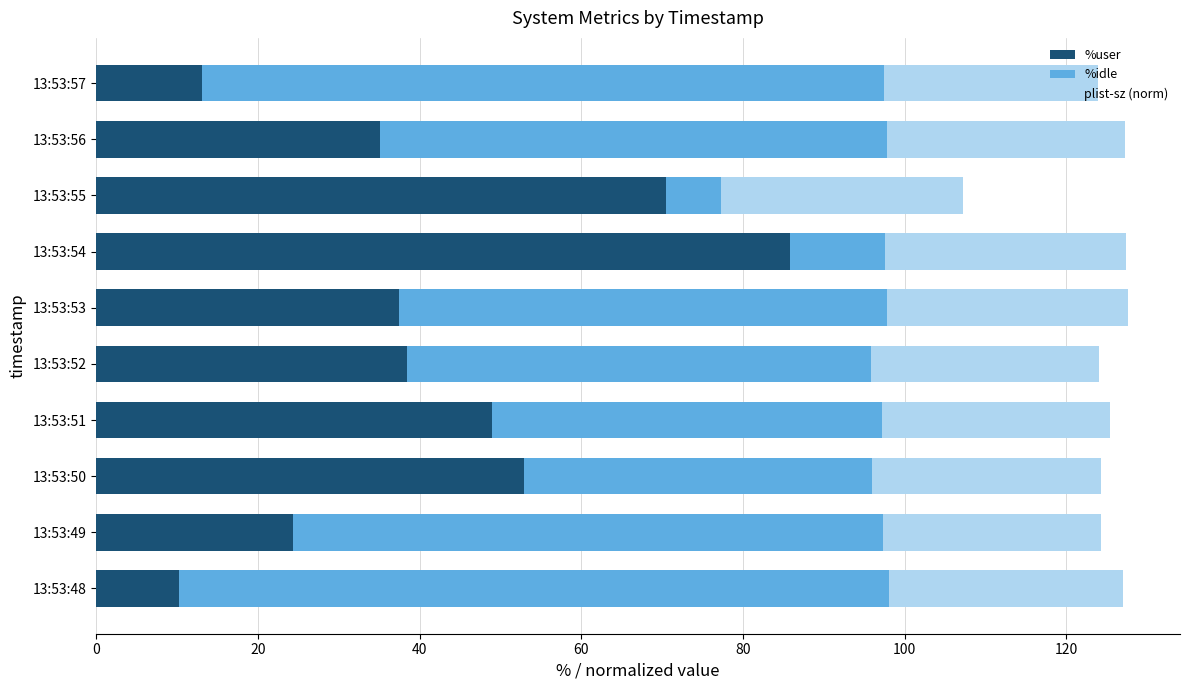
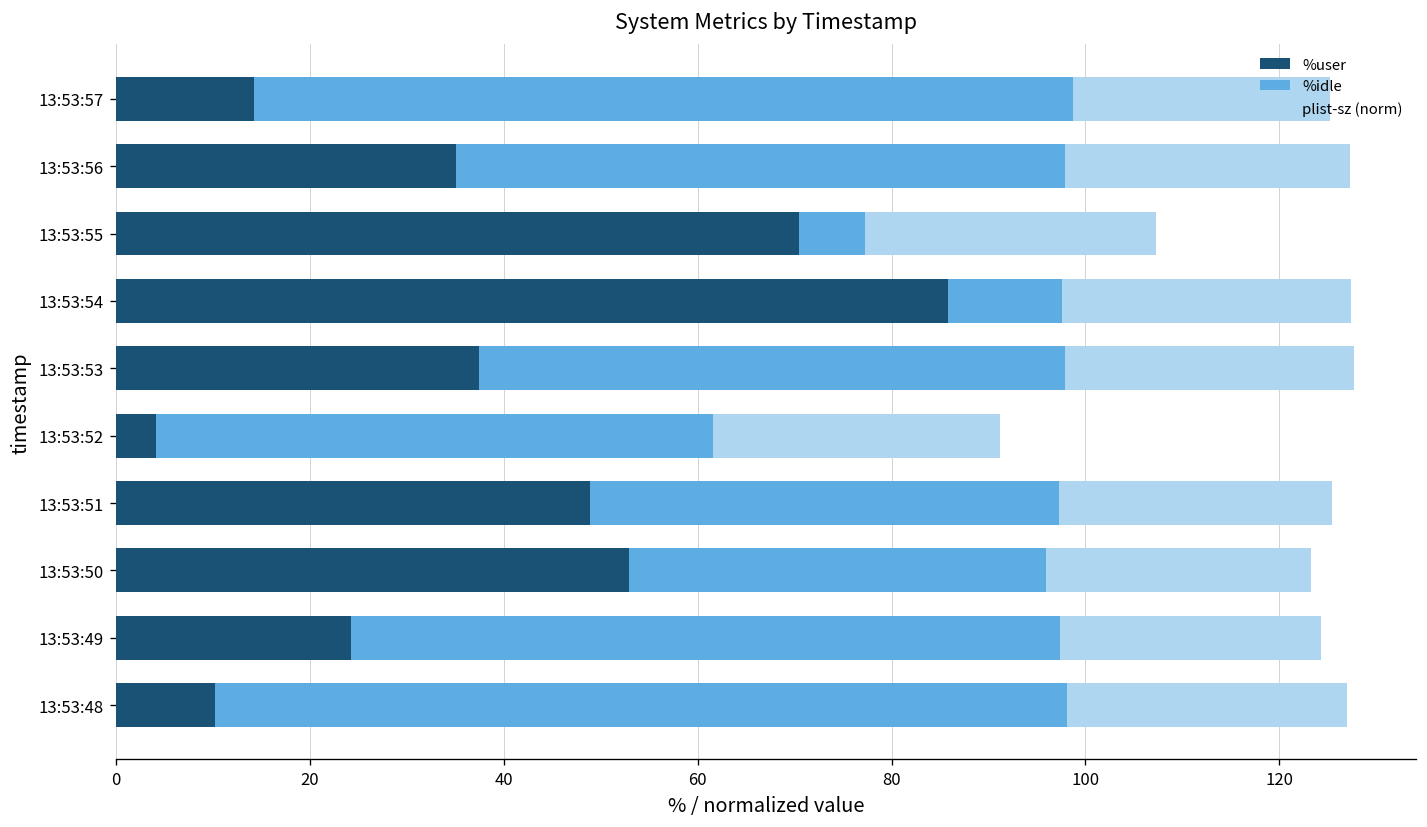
  {
    "%user": {
-     "13:53:57": 13,
+     "13:53:57": 14,
      "13:53:56": 35,
      "13:53:55": 71,
      "13:53:54": 86,
      "13:53:53": 38,
-     "13:53:52": 39,
+     "13:53:52": 4,
      "13:53:51": 49,
      "13:53:50": 53,
      "13:53:49": 24,
      "13:53:48": 10
    },
    "%idle": {
      "13:53:57": 84,
      "13:53:56": 63,
      "13:53:55": 7,
      "13:53:54": 12,
      "13:53:53": 60,
      "13:53:52": 57,
      "13:53:51": 48,
      "13:53:50": 43,
      "13:53:49": 73,
      "13:53:48": 88
    },
    "plist-sz (norm)": {
      "13:53:57": 26,
      "13:53:56": 29,
      "13:53:55": 30,
      "13:53:54": 30,
      "13:53:53": 30,
-     "13:53:52": 28,
+     "13:53:52": 30,
      "13:53:51": 28,
-     "13:53:50": 28,
+     "13:53:50": 27,
      "13:53:49": 27,
      "13:53:48": 29
    }
  }
